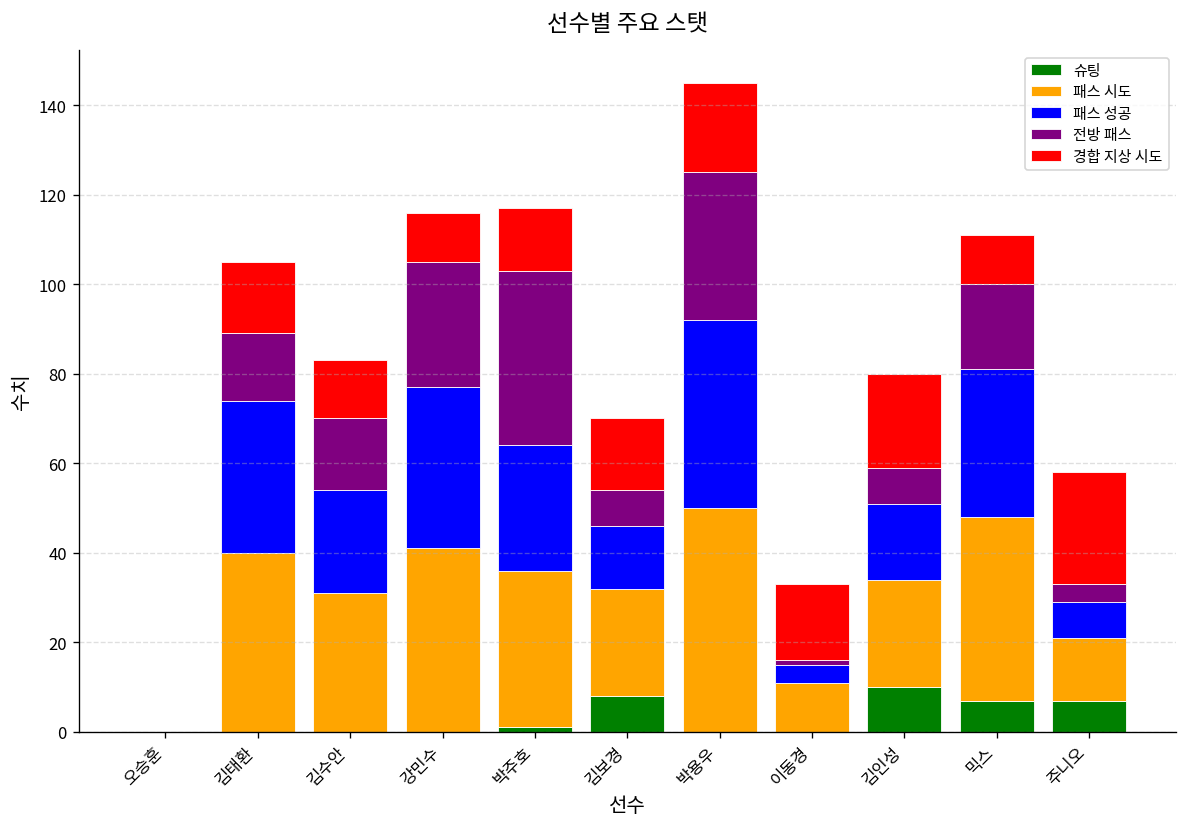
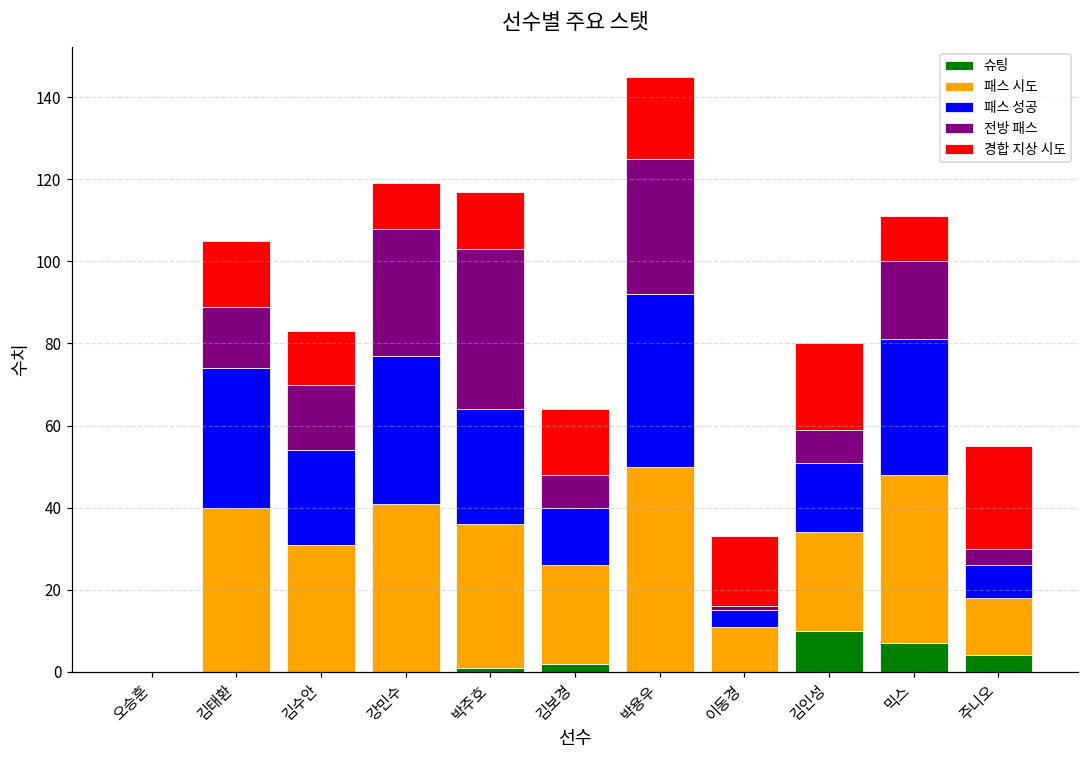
  {
    "슈팅": {
      "오승훈": 0,
      "김태환": 0,
      "김수안": 0,
      "강민수": 0,
      "박주호": 1,
-     "김보경": 8,
+     "김보경": 2,
      "박용우": 0,
      "이동경": 0,
      "김인성": 10,
      "믹스": 7,
-     "주니오": 7
+     "주니오": 4
    },
    "패스 시도": {
      "오승훈": 0,
      "김태환": 40,
      "김수안": 31,
      "강민수": 41,
      "박주호": 35,
      "김보경": 24,
      "박용우": 50,
      "이동경": 11,
      "김인성": 24,
      "믹스": 41,
      "주니오": 14
    },
    "패스 성공": {
      "오승훈": 0,
      "김태환": 34,
      "김수안": 23,
      "강민수": 36,
      "박주호": 28,
      "김보경": 14,
      "박용우": 42,
      "이동경": 4,
      "김인성": 17,
      "믹스": 33,
      "주니오": 8
    },
    "전방 패스": {
      "오승훈": 0,
      "김태환": 15,
      "김수안": 16,
-     "강민수": 28,
+     "강민수": 31,
      "박주호": 39,
      "김보경": 8,
      "박용우": 33,
      "이동경": 1,
      "김인성": 8,
      "믹스": 19,
      "주니오": 4
    },
    "경합 지상 시도": {
      "오승훈": 0,
      "김태환": 16,
      "김수안": 13,
      "강민수": 11,
      "박주호": 14,
      "김보경": 16,
      "박용우": 20,
      "이동경": 17,
      "김인성": 21,
      "믹스": 11,
      "주니오": 25
    }
  }
